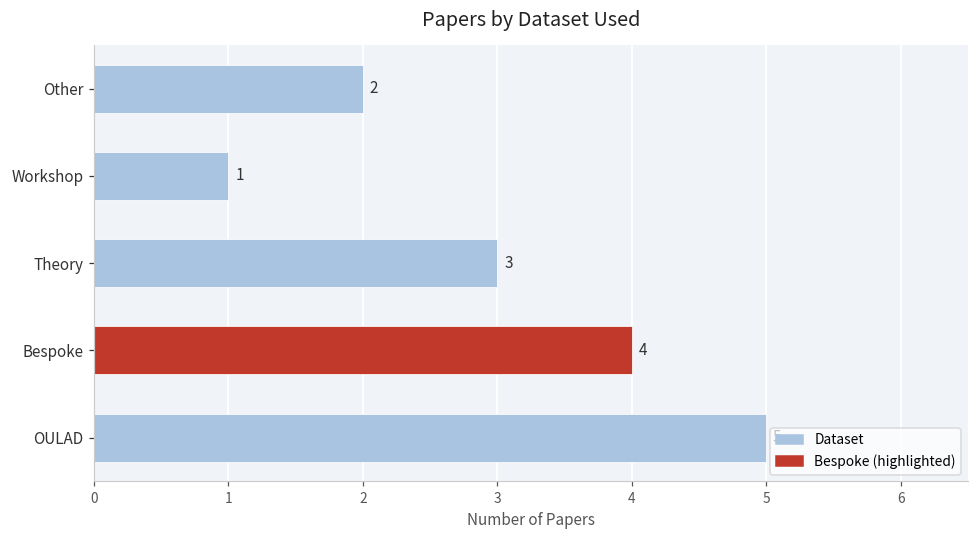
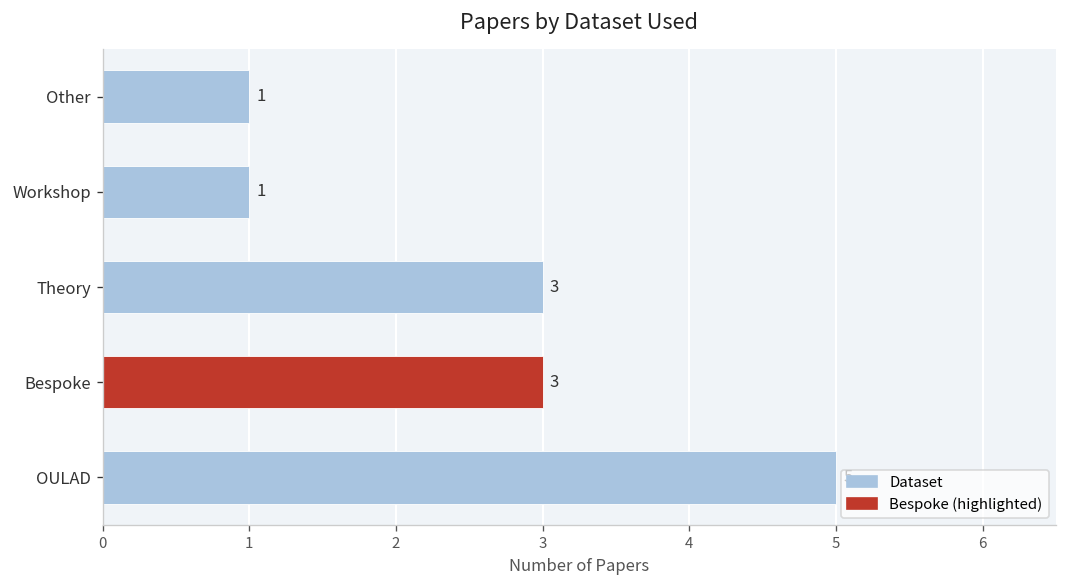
  {
-   "Other": 2,
+   "Other": 1,
    "Workshop": 1,
    "Theory": 3,
-   "Bespoke": 4
+   "Bespoke": 3
  }
